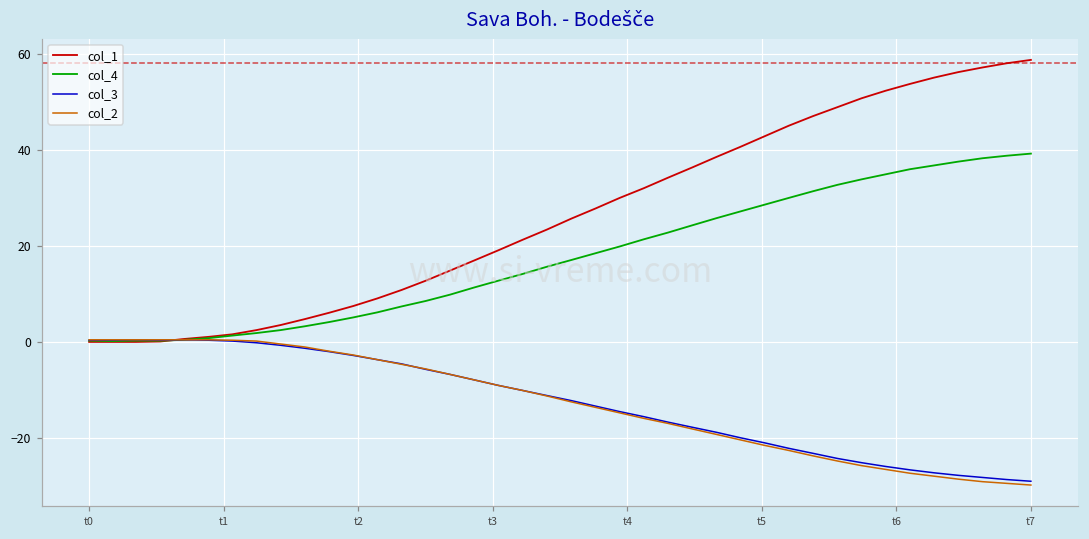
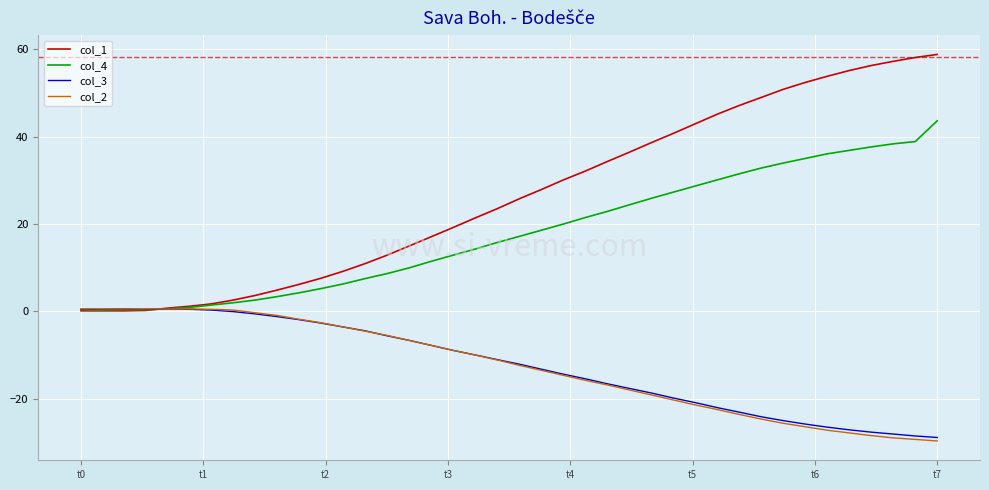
  {
    "col_1": {
      "t7": 59
    },
    "col_4": {
-     "t7": 39
+     "t7": 44
    },
    "col_3": {
      "t7": -29
    },
    "col_2": {
      "t7": -30
    }
  }
